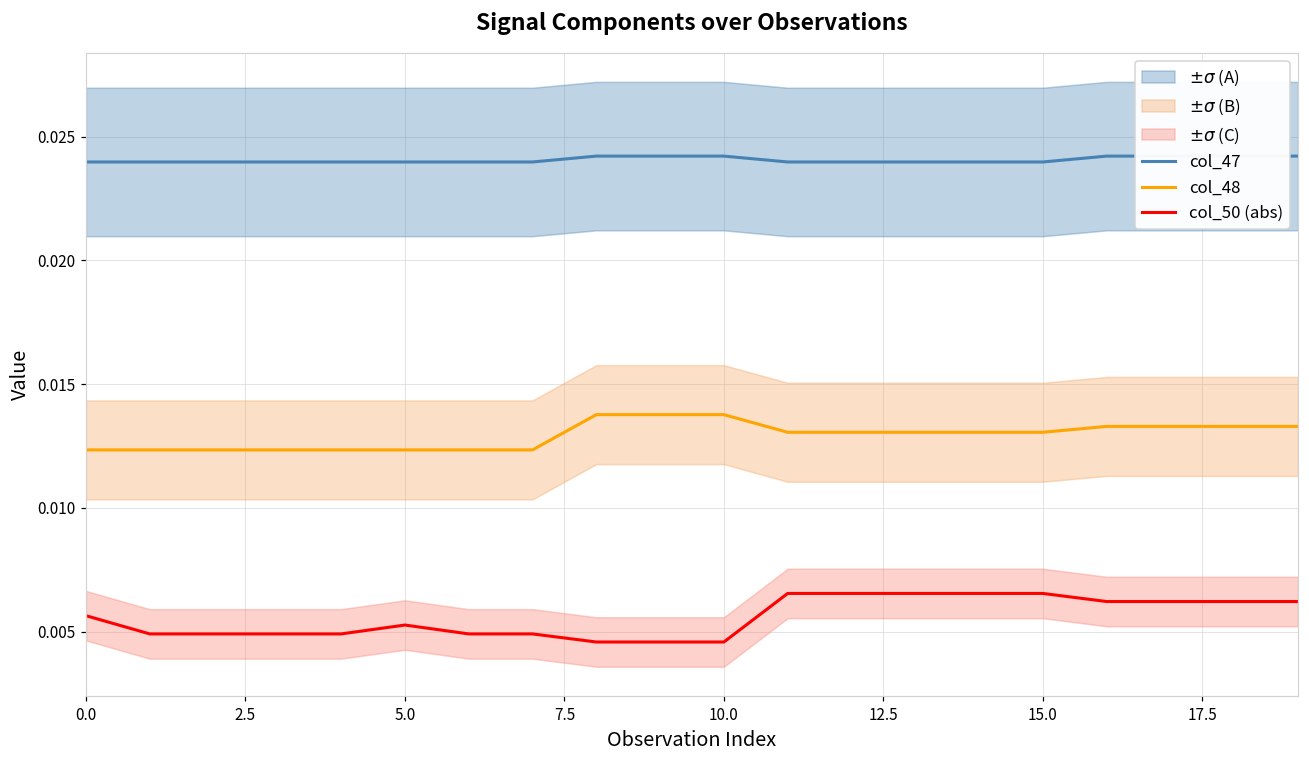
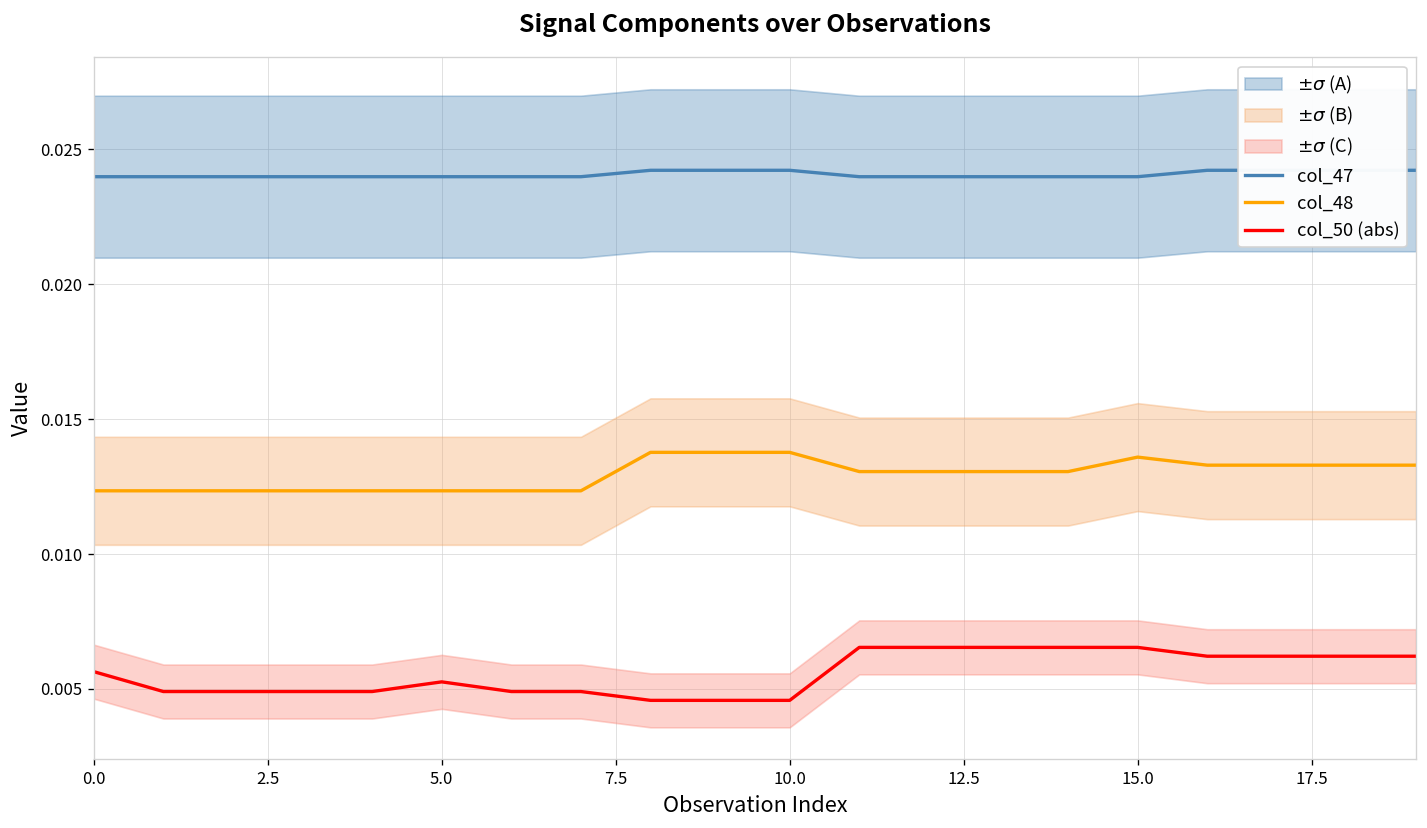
  {
    "col_48": {
      "0.0": 0.0123,
      "5.0": 0.0123,
      "10.0": 0.0138,
-     "15.0": 0.0131
+     "15.0": 0.0136
    },
    "col_50 (abs)": {
      "0.0": 0.0056,
      "5.0": 0.0053,
      "10.0": 0.0046,
      "15.0": 0.0065
    }
  }
